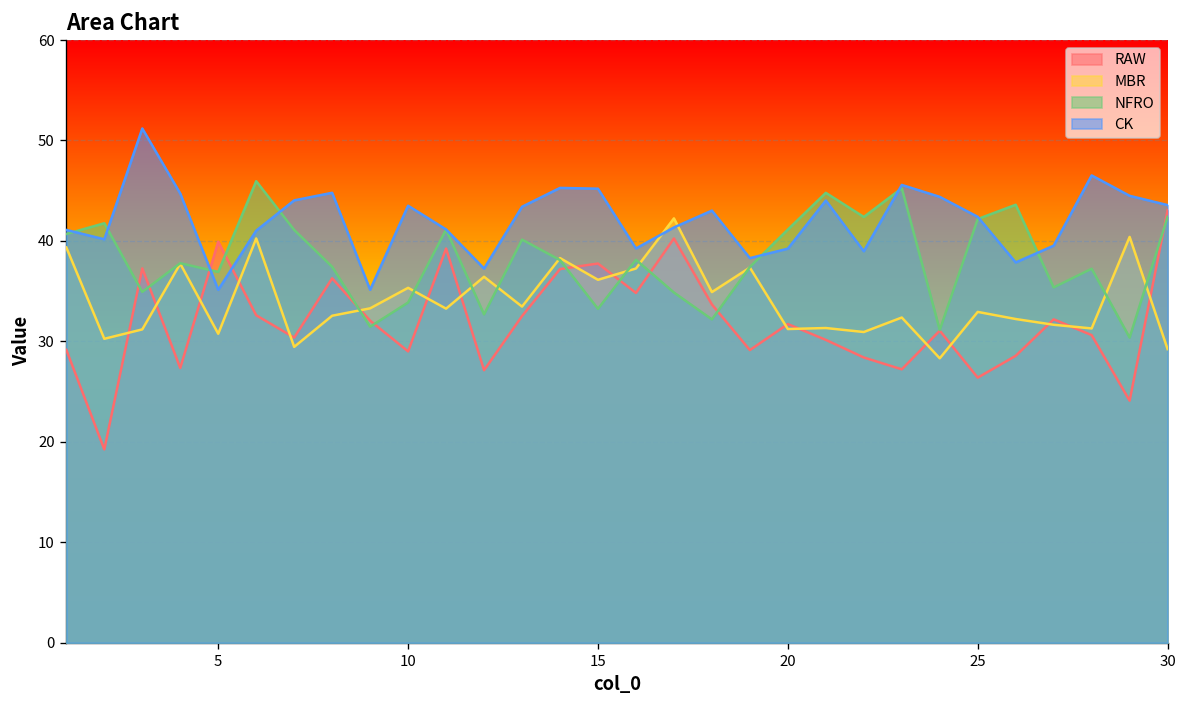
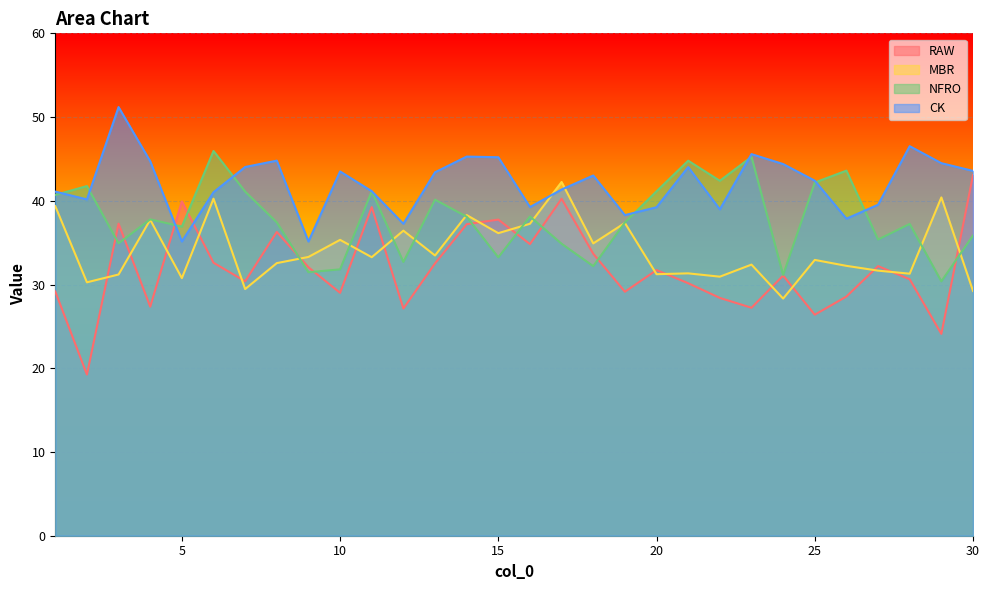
  {
    "RAW": {
      "5": 40,
      "10": 29,
      "15": 38,
      "20": 32,
      "25": 26,
      "30": 43
    },
    "MBR": {
      "5": 31,
      "10": 35,
      "15": 36,
      "20": 31,
      "25": 33,
      "30": 29
    },
    "NFRO": {
      "5": 37,
-     "10": 34,
+     "10": 32,
      "15": 33,
      "20": 41,
-     "30": 42
+     "30": 36
    },
    "CK": {
      "5": 35,
      "10": 44,
      "15": 45,
      "20": 39,
      "30": 44
    }
  }
